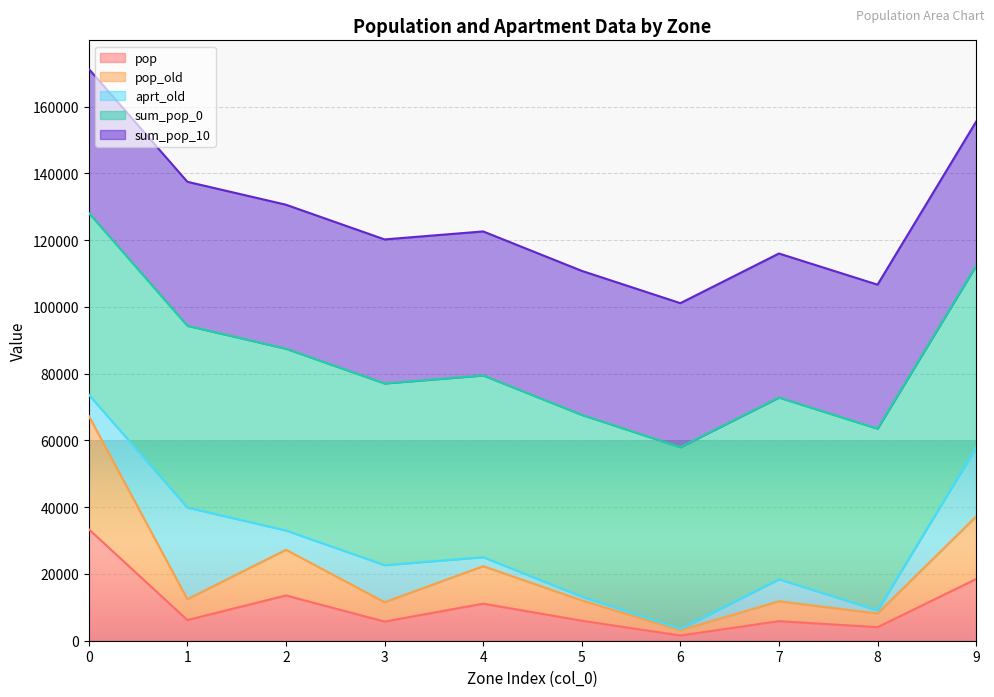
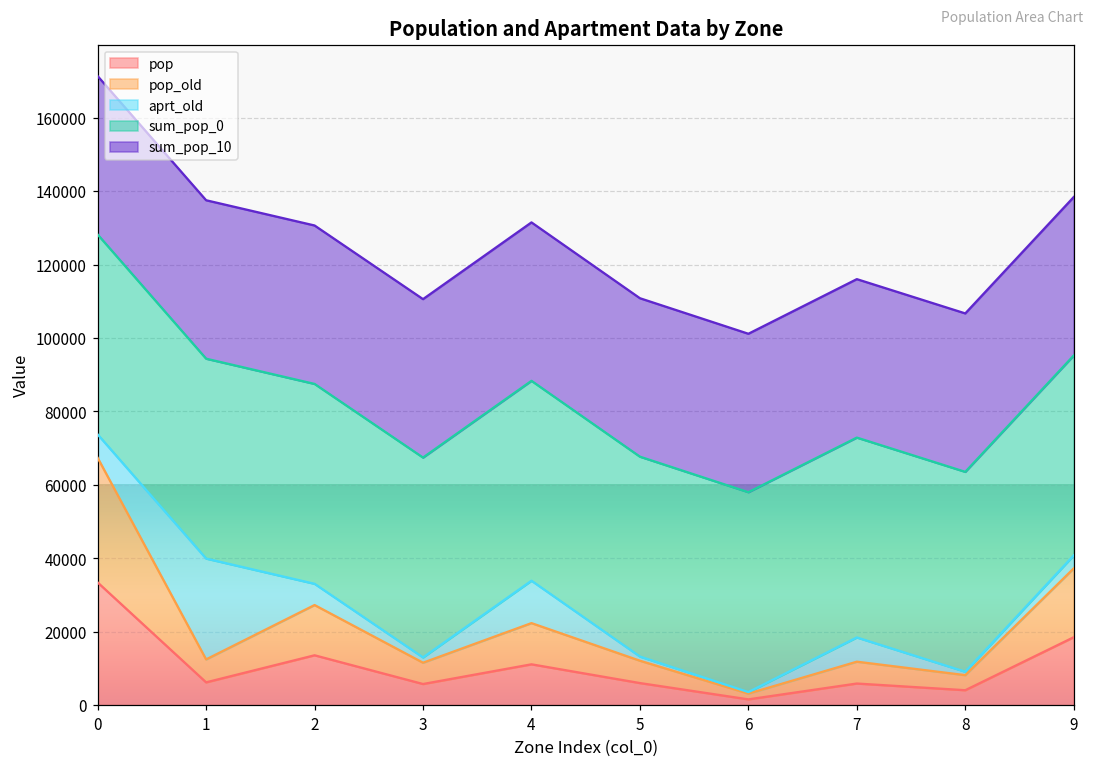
  {
    "aprt_old": {
      "0": 6000,
      "1": 27000,
      "2": 6000,
-     "3": 11000,
-     "4": 3000,
+     "3": 1000,
+     "4": 12000,
      "5": 1000,
      "7": 7000,
      "8": 1000,
-     "9": 21000
+     "9": 4000
    },
    "sum_pop_0": {
      "0": 54000,
      "1": 54000,
      "2": 54000,
      "3": 54000,
      "4": 54000,
      "5": 54000,
      "6": 54000,
      "7": 54000,
      "8": 54000,
      "9": 54000
    },
    "sum_pop_10": {
      "0": 43000,
      "1": 43000,
      "2": 43000,
      "3": 43000,
      "4": 43000,
      "5": 43000,
      "6": 43000,
      "7": 43000,
      "8": 43000,
      "9": 43000
    }
  }
